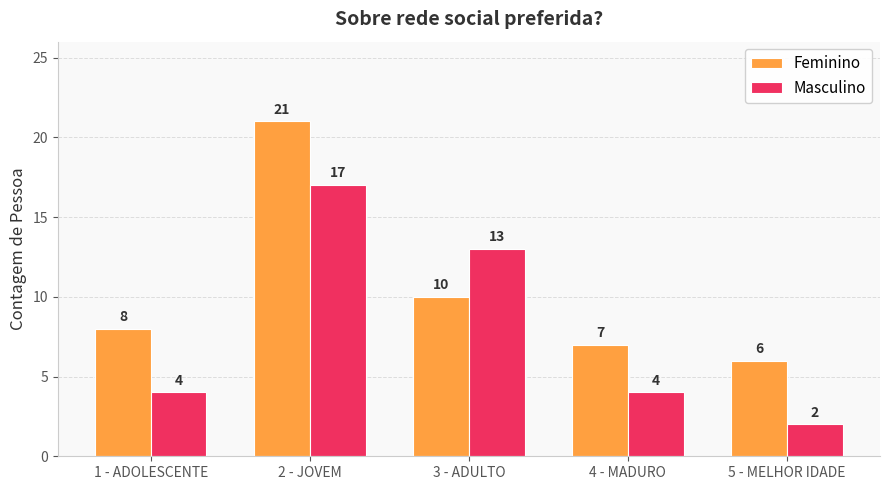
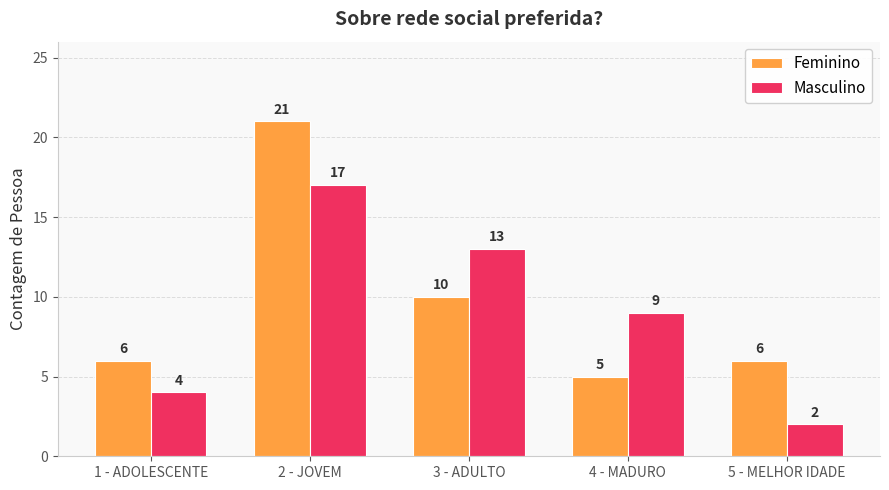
  {
    "Feminino": {
-     "1 - ADOLESCENTE": 8,
+     "1 - ADOLESCENTE": 6,
      "2 - JOVEM": 21,
      "3 - ADULTO": 10,
-     "4 - MADURO": 7,
+     "4 - MADURO": 5,
      "5 - MELHOR IDADE": 6
    },
    "Masculino": {
      "1 - ADOLESCENTE": 4,
      "2 - JOVEM": 17,
      "3 - ADULTO": 13,
-     "4 - MADURO": 4,
+     "4 - MADURO": 9,
      "5 - MELHOR IDADE": 2
    }
  }
